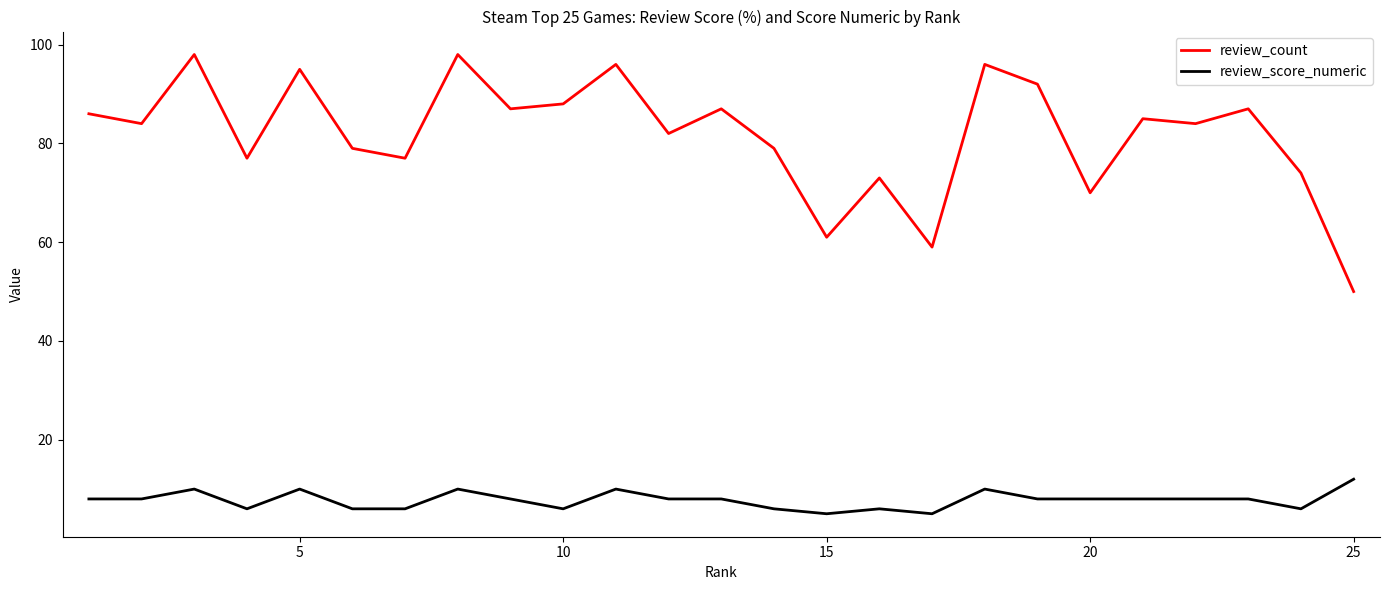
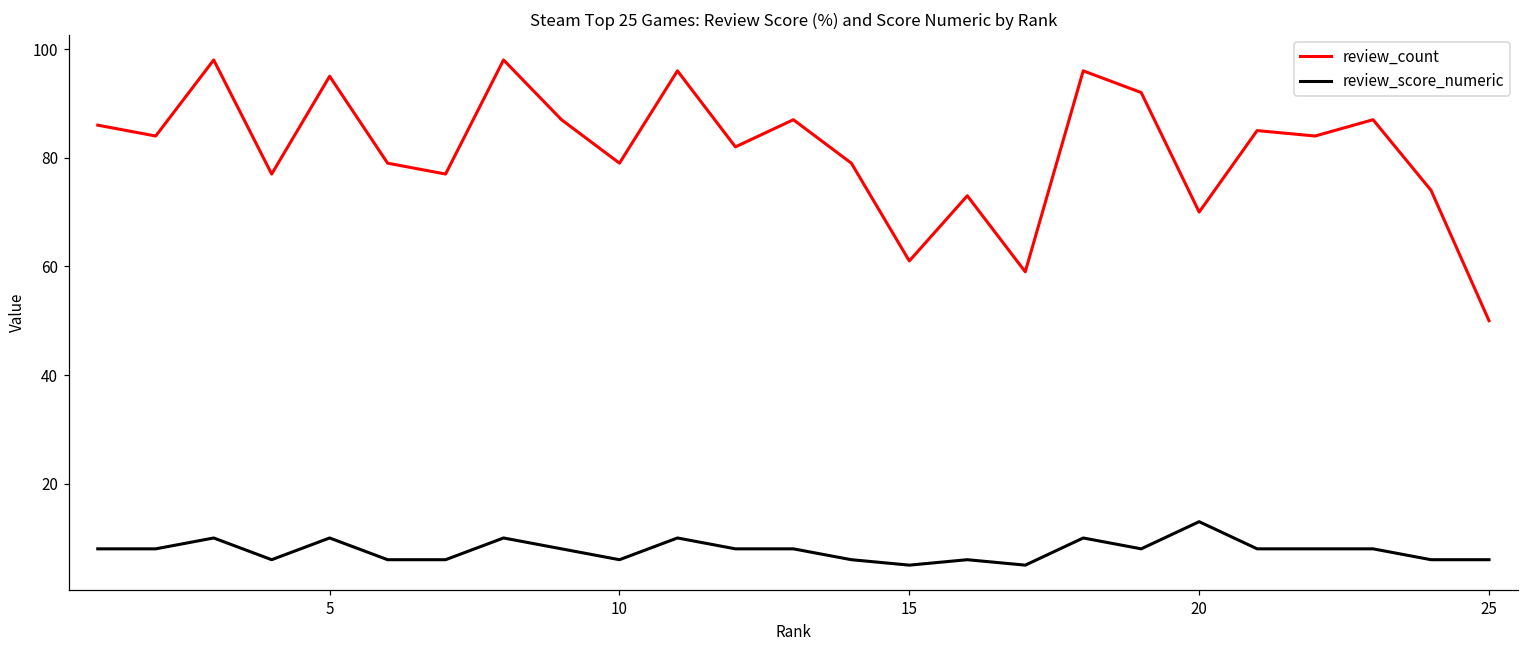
  {
    "review_count": {
      "5": 95,
-     "10": 88,
+     "10": 79,
      "15": 61,
      "20": 70,
      "25": 50
    },
    "review_score_numeric": {
      "5": 10,
      "10": 6,
      "15": 5,
-     "20": 8,
-     "25": 12
+     "20": 13,
+     "25": 6
    }
  }
